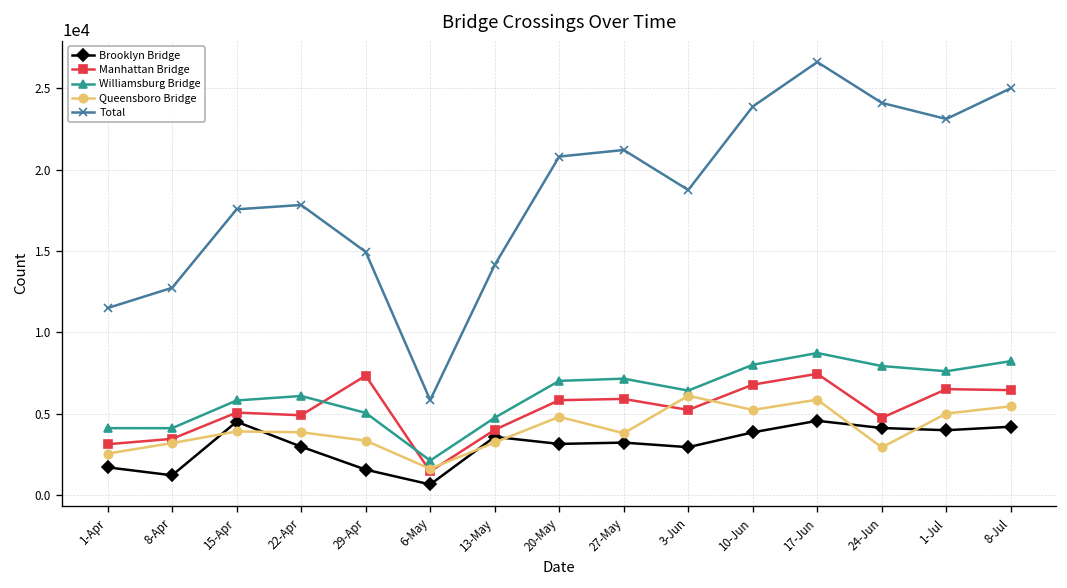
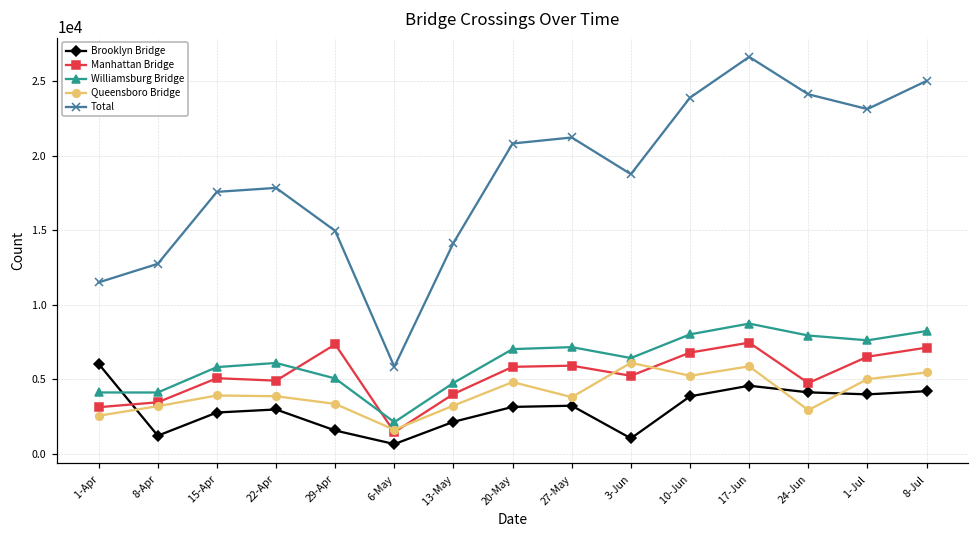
  {
    "Brooklyn Bridge": {
-     "1-Apr": 1700,
+     "1-Apr": 6000,
      "8-Apr": 1200,
-     "15-Apr": 4500,
+     "15-Apr": 2800,
      "22-Apr": 3000,
      "29-Apr": 1600,
      "6-May": 700,
-     "13-May": 3600,
+     "13-May": 2100,
      "20-May": 3100,
      "27-May": 3200,
-     "3-Jun": 2900,
+     "3-Jun": 1000,
      "10-Jun": 3900,
      "17-Jun": 4600,
      "24-Jun": 4100,
      "1-Jul": 4000,
      "8-Jul": 4200
    },
    "Manhattan Bridge": {
      "1-Apr": 3100,
      "8-Apr": 3500,
      "15-Apr": 5100,
      "22-Apr": 4900,
      "29-Apr": 7300,
      "13-May": 4000,
      "20-May": 5800,
      "27-May": 5900,
      "3-Jun": 5200,
      "10-Jun": 6800,
      "17-Jun": 7500,
      "24-Jun": 4700,
      "1-Jul": 6500,
-     "8-Jul": 6500
+     "8-Jul": 7100
    },
    "Queensboro Bridge": {
      "1-Apr": 2600,
      "8-Apr": 3200,
      "15-Apr": 3900,
      "22-Apr": 3900,
      "29-Apr": 3300,
      "13-May": 3200,
      "20-May": 4800,
      "27-May": 3800,
      "3-Jun": 6100,
      "10-Jun": 5200,
      "17-Jun": 5900,
      "24-Jun": 2900,
      "1-Jul": 5000,
      "8-Jul": 5500
    }
  }
